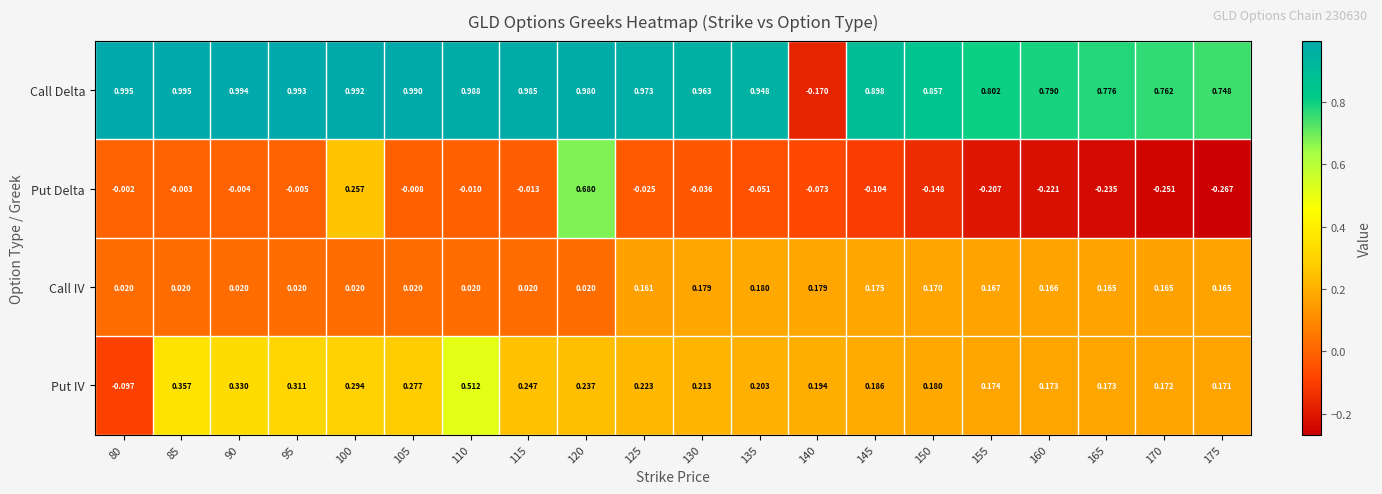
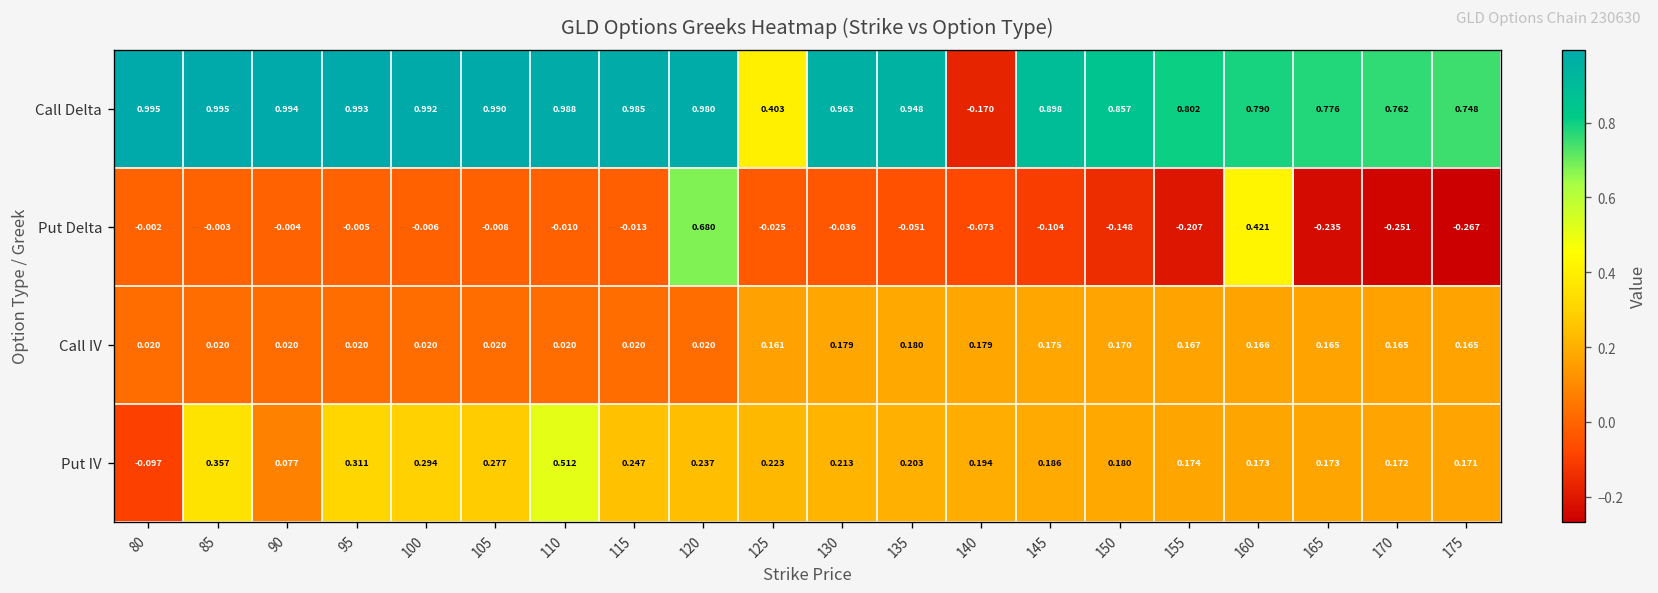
  {
    "Call Delta": {
      "80": 0.995,
      "85": 0.995,
      "90": 0.994,
      "95": 0.993,
      "100": 0.992,
      "105": 0.990,
      "110": 0.988,
      "115": 0.985,
      "120": 0.980,
-     "125": 0.973,
+     "125": 0.403,
      "130": 0.963,
      "135": 0.948,
      "140": -0.170,
      "145": 0.898,
      "150": 0.857,
      "155": 0.802,
      "160": 0.790,
      "165": 0.776,
      "170": 0.762,
      "175": 0.748
    },
    "Put Delta": {
      "80": -0.002,
      "85": -0.003,
      "90": -0.004,
      "95": -0.005,
-     "100": 0.257,
+     "100": -0.006,
      "105": -0.008,
      "110": -0.010,
      "115": -0.013,
      "120": 0.680,
      "125": -0.025,
      "130": -0.036,
      "135": -0.051,
      "140": -0.073,
      "145": -0.104,
      "150": -0.148,
      "155": -0.207,
-     "160": -0.221,
+     "160": 0.421,
      "165": -0.235,
      "170": -0.251,
      "175": -0.267
    },
    "Call IV": {
      "80": 0.020,
      "85": 0.020,
      "90": 0.020,
      "95": 0.020,
      "100": 0.020,
      "105": 0.020,
      "110": 0.020,
      "115": 0.020,
      "120": 0.020,
      "125": 0.161,
      "130": 0.179,
      "135": 0.180,
      "140": 0.179,
      "145": 0.175,
      "150": 0.170,
      "155": 0.167,
      "160": 0.166,
      "165": 0.165,
      "170": 0.165,
      "175": 0.165
    },
    "Put IV": {
      "80": -0.097,
      "85": 0.357,
-     "90": 0.330,
+     "90": 0.077,
      "95": 0.311,
      "100": 0.294,
      "105": 0.277,
      "110": 0.512,
      "115": 0.247,
      "120": 0.237,
      "125": 0.223,
      "130": 0.213,
      "135": 0.203,
      "140": 0.194,
      "145": 0.186,
      "150": 0.180,
      "155": 0.174,
      "160": 0.173,
      "165": 0.173,
      "170": 0.172,
      "175": 0.171
    }
  }
